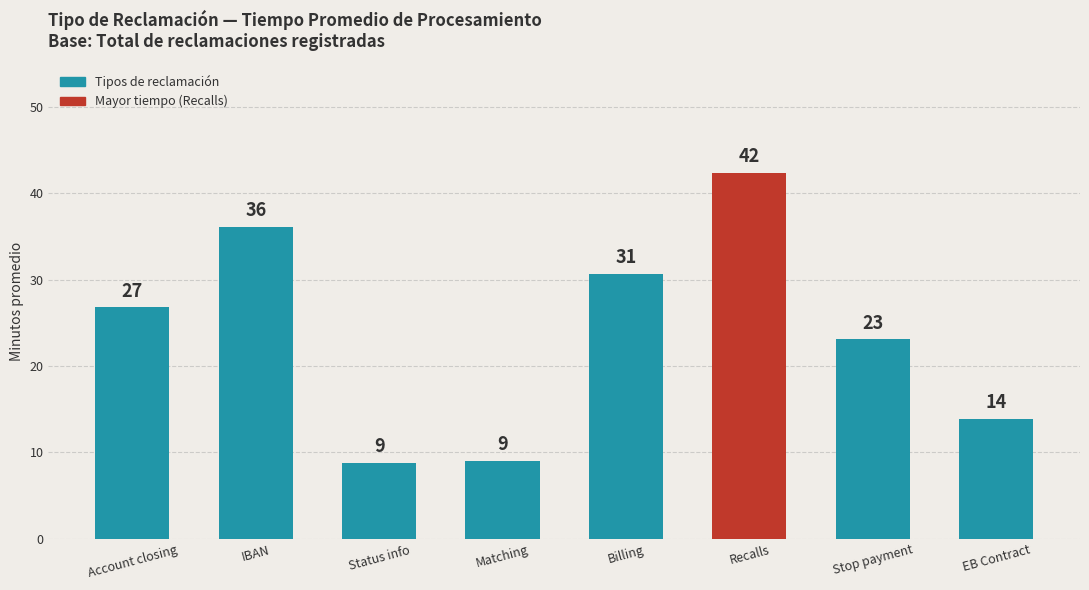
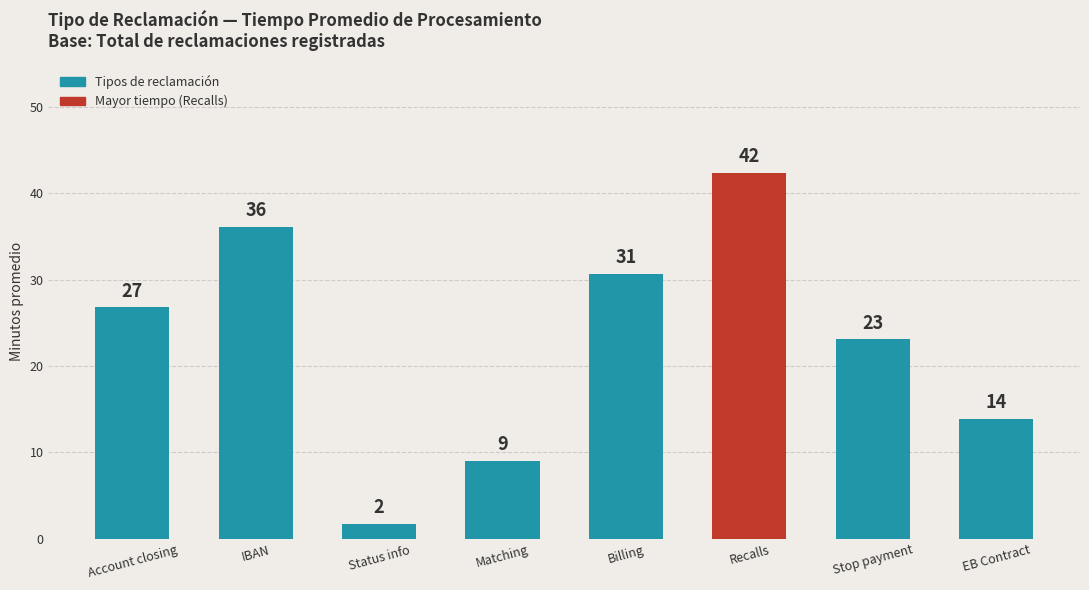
  {
    "Account closing": 27,
    "IBAN": 36,
-   "Status info": 9,
+   "Status info": 2,
    "Matching": 9,
    "Billing": 31,
    "Recalls": 42,
    "Stop payment": 23,
    "EB Contract": 14
  }
